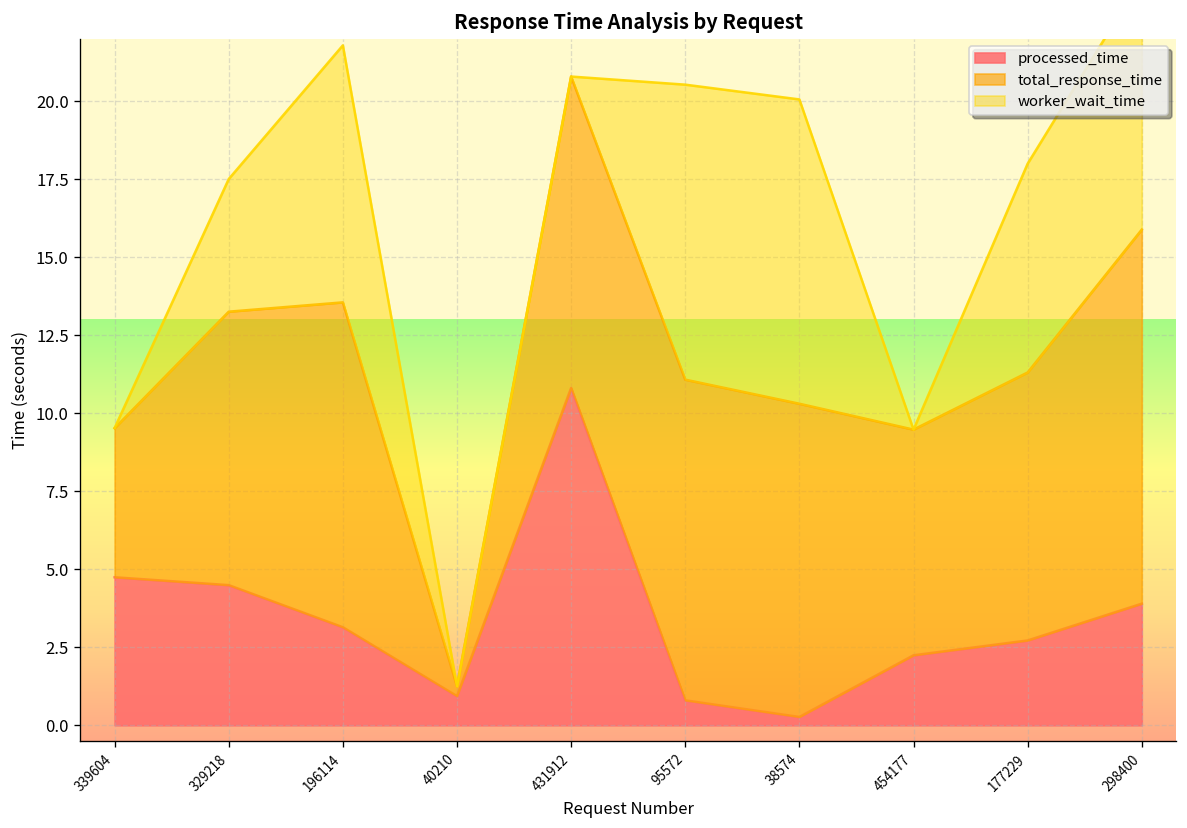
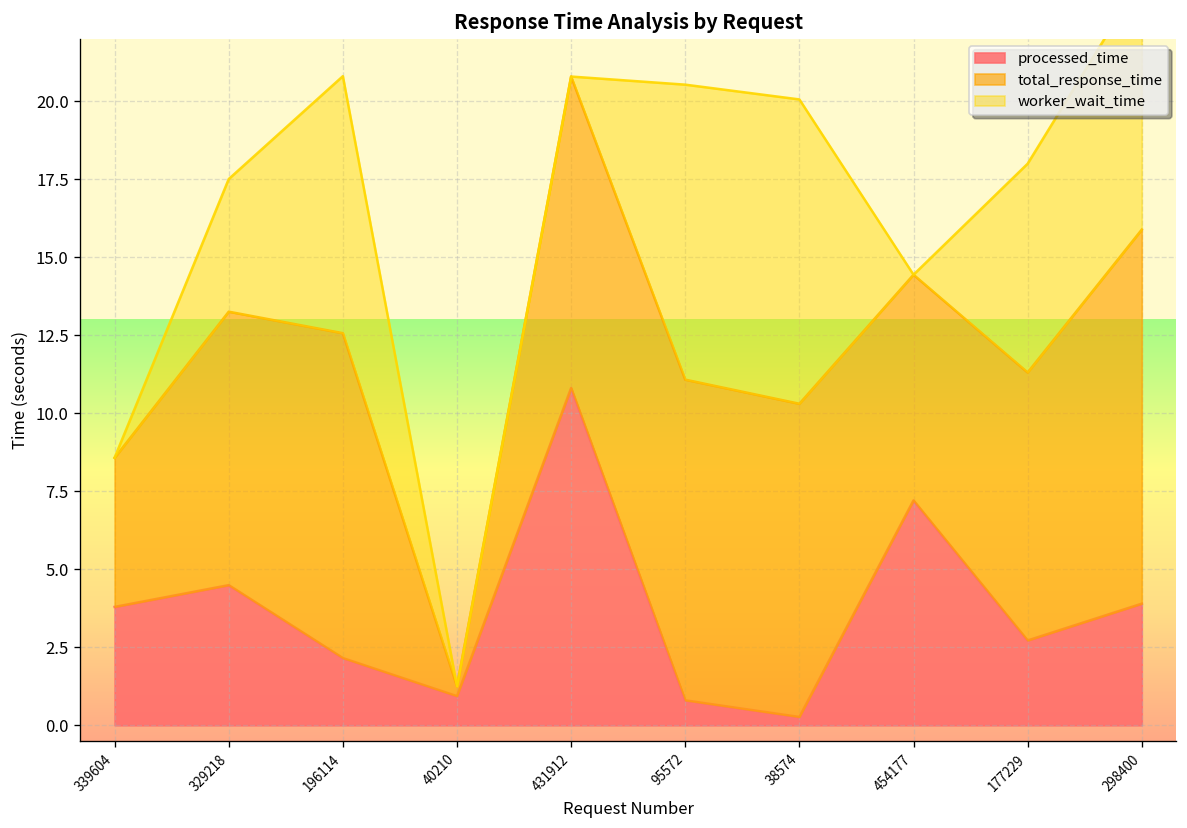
  {
    "processed_time": {
-     "339604": 4.7,
+     "339604": 3.8,
      "329218": 4.5,
-     "196114": 3.1,
+     "196114": 2.2,
      "40210": 0.9,
      "431912": 10.8,
      "95572": 0.8,
      "38574": 0.3,
-     "454177": 2.2,
+     "454177": 7.2,
      "177229": 2.7,
      "298400": 3.9
    }
  }
